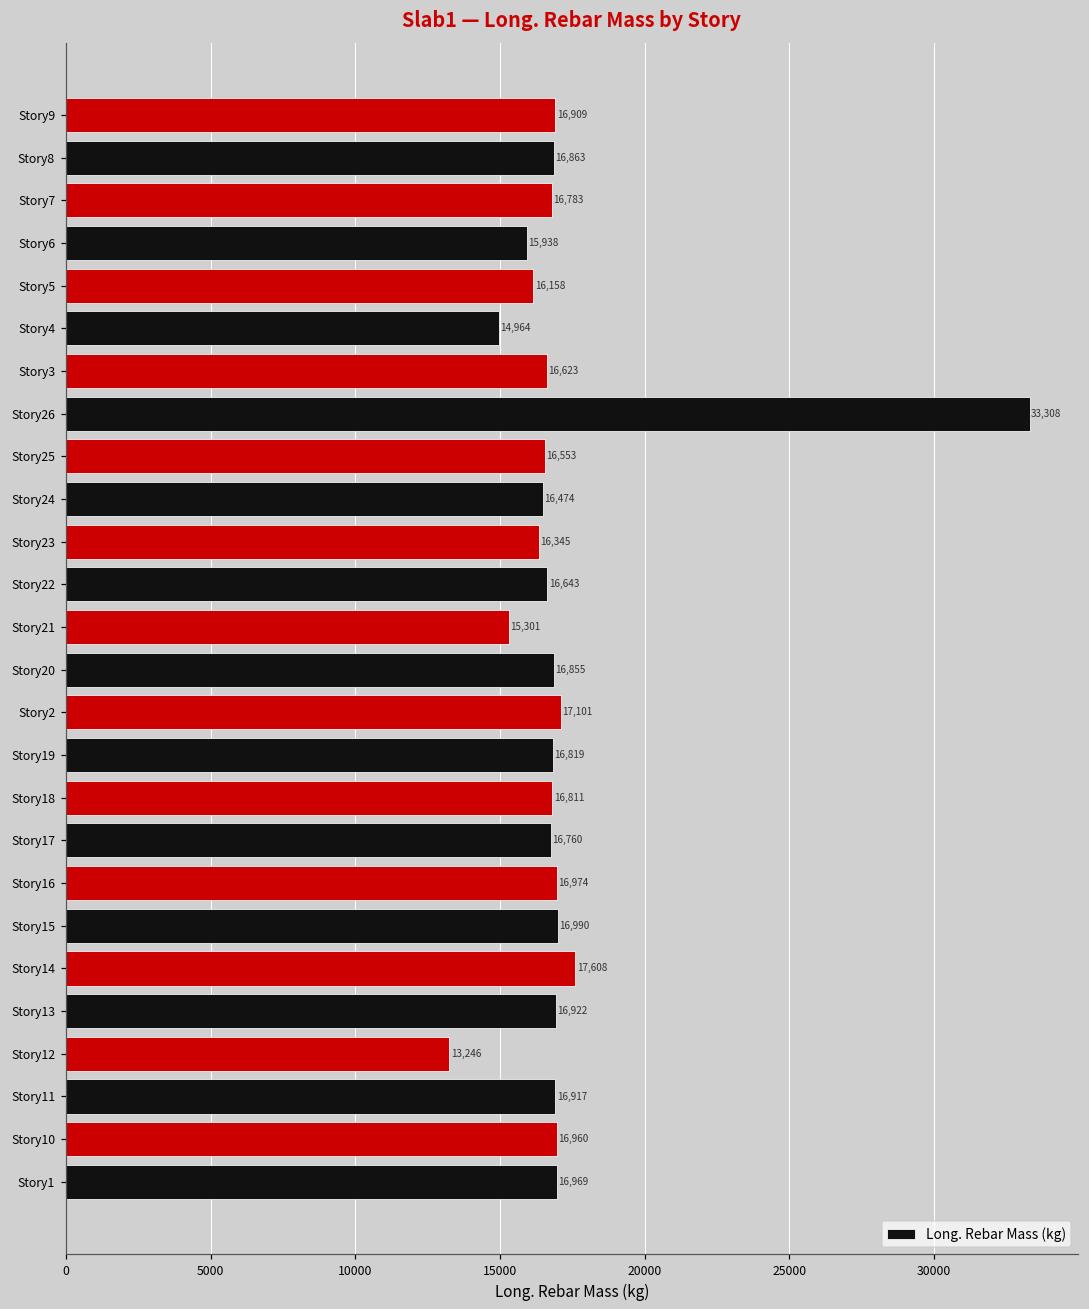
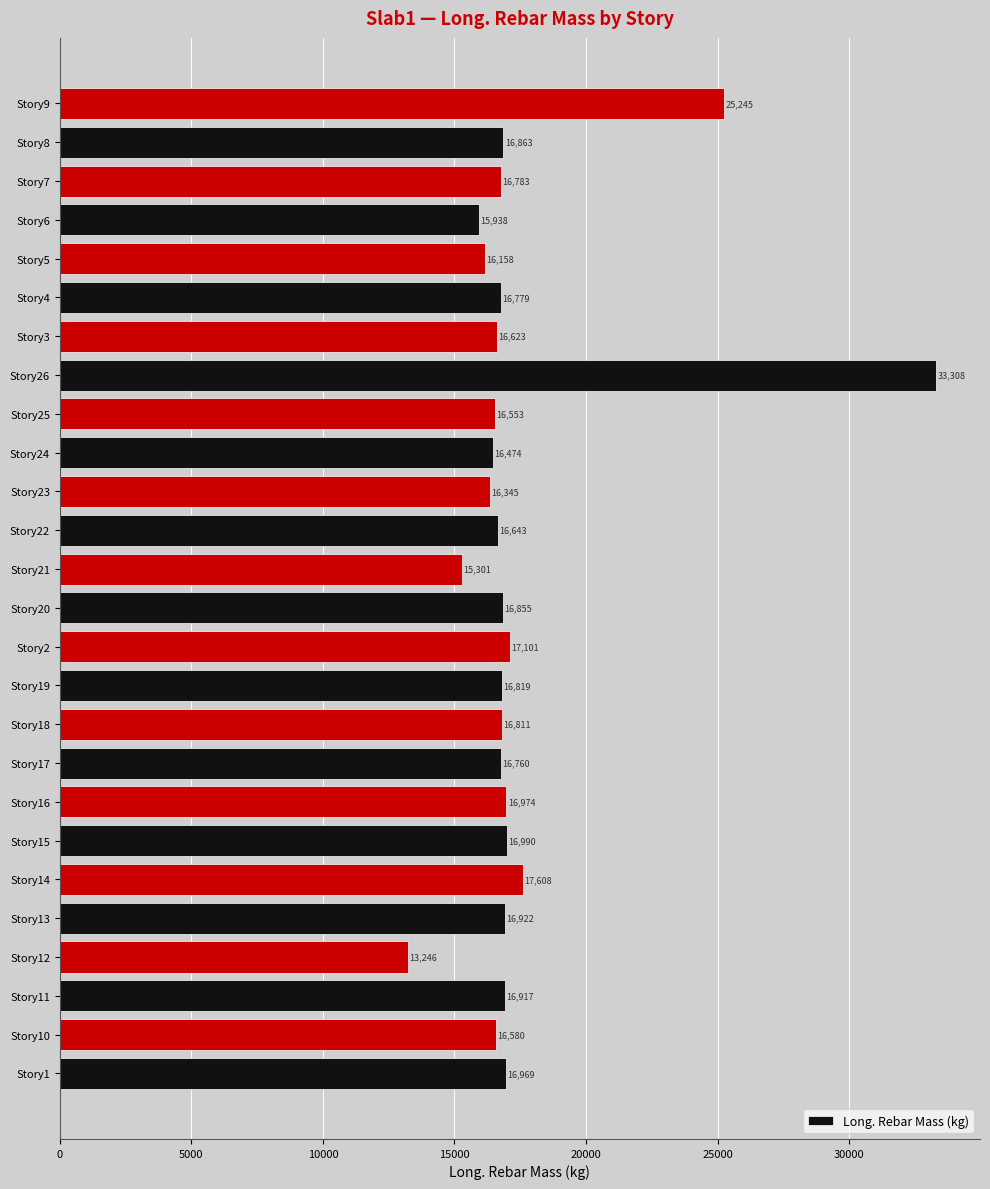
  {
-   "Story9": "16,909",
+   "Story9": "25,245",
    "Story8": "16,863",
    "Story7": "16,783",
    "Story6": "15,938",
    "Story5": "16,158",
-   "Story4": "14,964",
+   "Story4": "16,779",
    "Story3": "16,623",
    "Story26": "33,308",
    "Story25": "16,553",
    "Story24": "16,474",
    "Story23": "16,345",
    "Story22": "16,643",
    "Story21": "15,301",
    "Story20": "16,855",
    "Story2": "17,101",
    "Story19": "16,819",
    "Story18": "16,811",
    "Story17": "16,760",
    "Story16": "16,974",
    "Story15": "16,990",
    "Story14": "17,608",
    "Story13": "16,922",
    "Story12": "13,246",
    "Story11": "16,917",
-   "Story10": "16,960",
+   "Story10": "16,580",
    "Story1": "16,969"
  }
